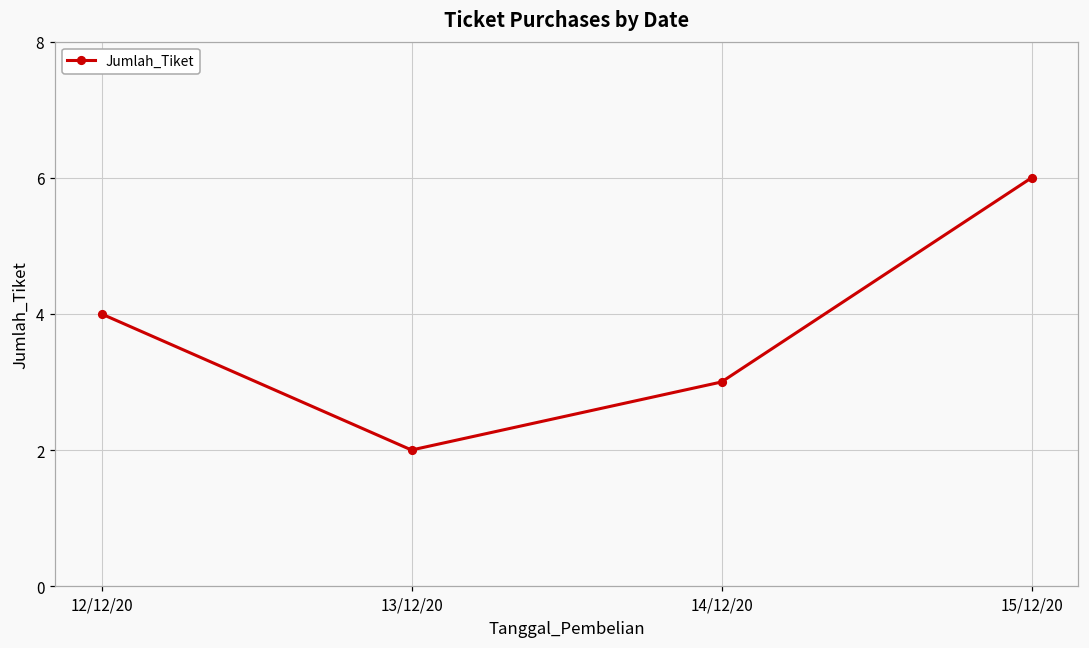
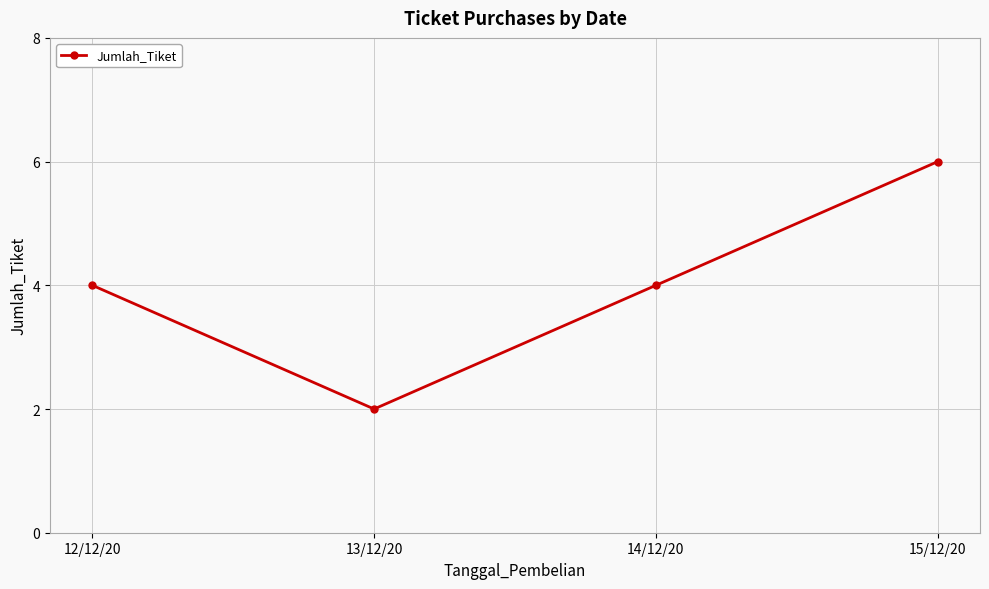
  {
    "12/12/20": 4,
    "13/12/20": 2,
-   "14/12/20": 3,
+   "14/12/20": 4,
    "15/12/20": 6
  }
